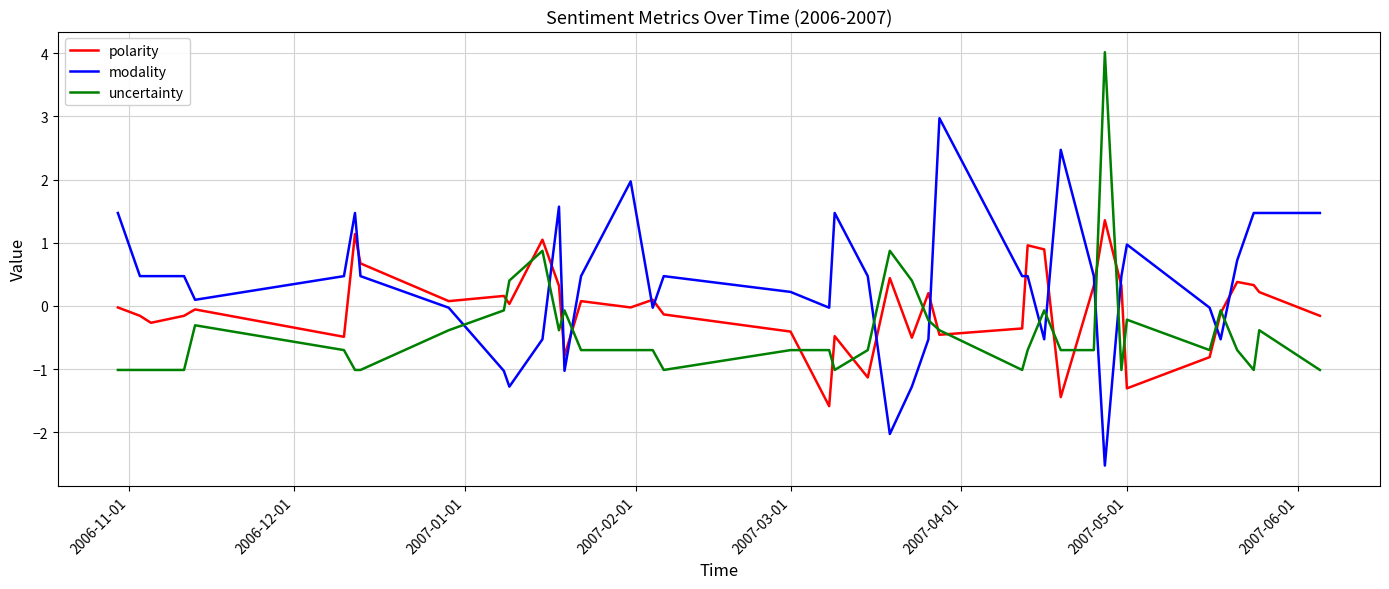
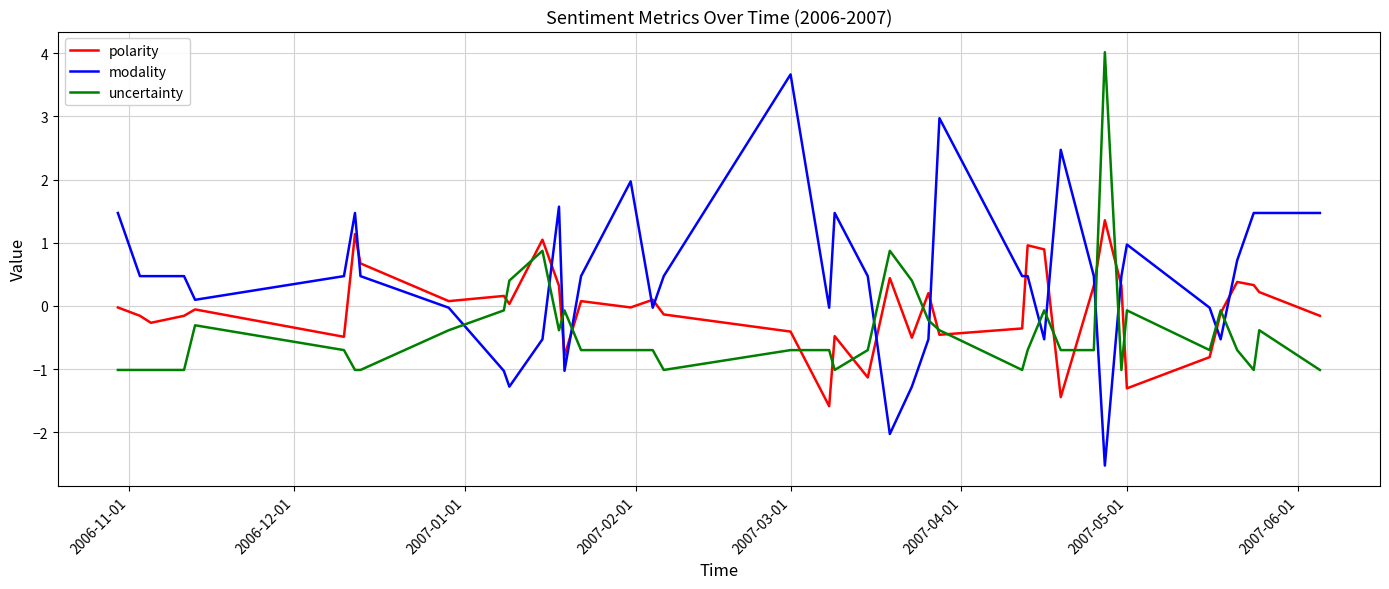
  {
    "polarity": {
      "2007-03-01": -0.4,
      "2007-05-01": -1.3
    },
    "modality": {
-     "2007-03-01": 0.2,
+     "2007-03-01": 3.7,
      "2007-05-01": 1.0
    },
    "uncertainty": {
      "2007-03-01": -0.7,
-     "2007-05-01": -0.2
+     "2007-05-01": -0.1
    }
  }
